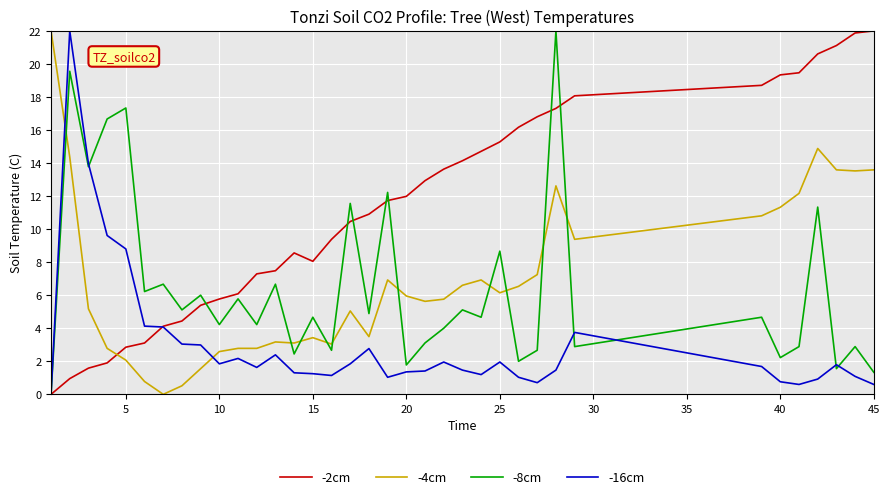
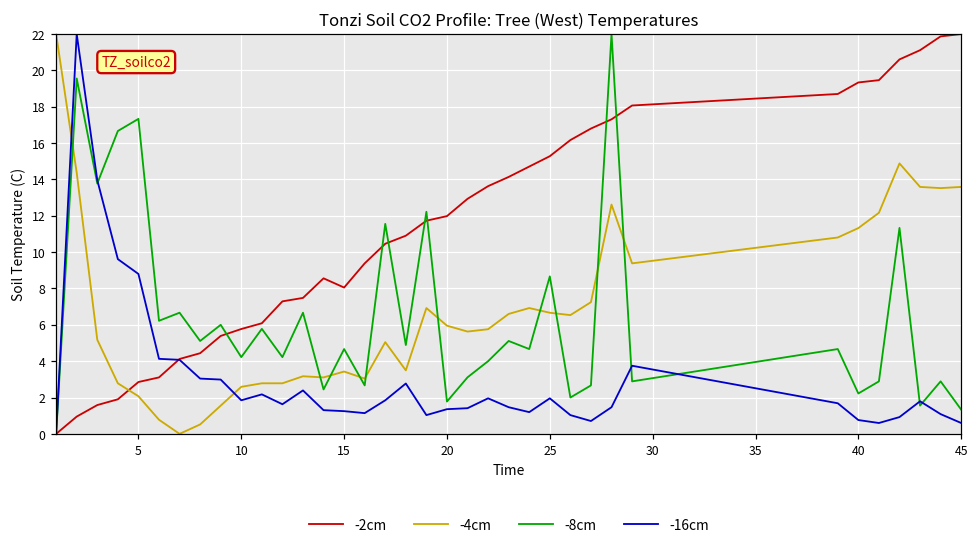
  {
    "-2cm": {
      "5": 2.9,
      "10": 5.8,
      "15": 8.1,
      "20": 12.0,
      "25": 15.3,
      "40": 19.3,
      "45": 22.0
    },
    "-4cm": {
      "5": 2.1,
      "10": 2.6,
      "15": 3.4,
      "20": 6.0,
-     "25": 6.1,
+     "25": 6.7,
      "40": 11.3,
      "45": 13.6
    },
    "-8cm": {
      "5": 17.3,
      "10": 4.2,
      "15": 4.7,
      "20": 1.8,
      "25": 8.7,
      "40": 2.2,
      "45": 1.3
    },
    "-16cm": {
      "5": 8.8,
      "10": 1.8,
      "15": 1.2,
      "20": 1.4,
      "25": 2.0,
      "40": 0.8,
      "45": 0.6
    }
  }
